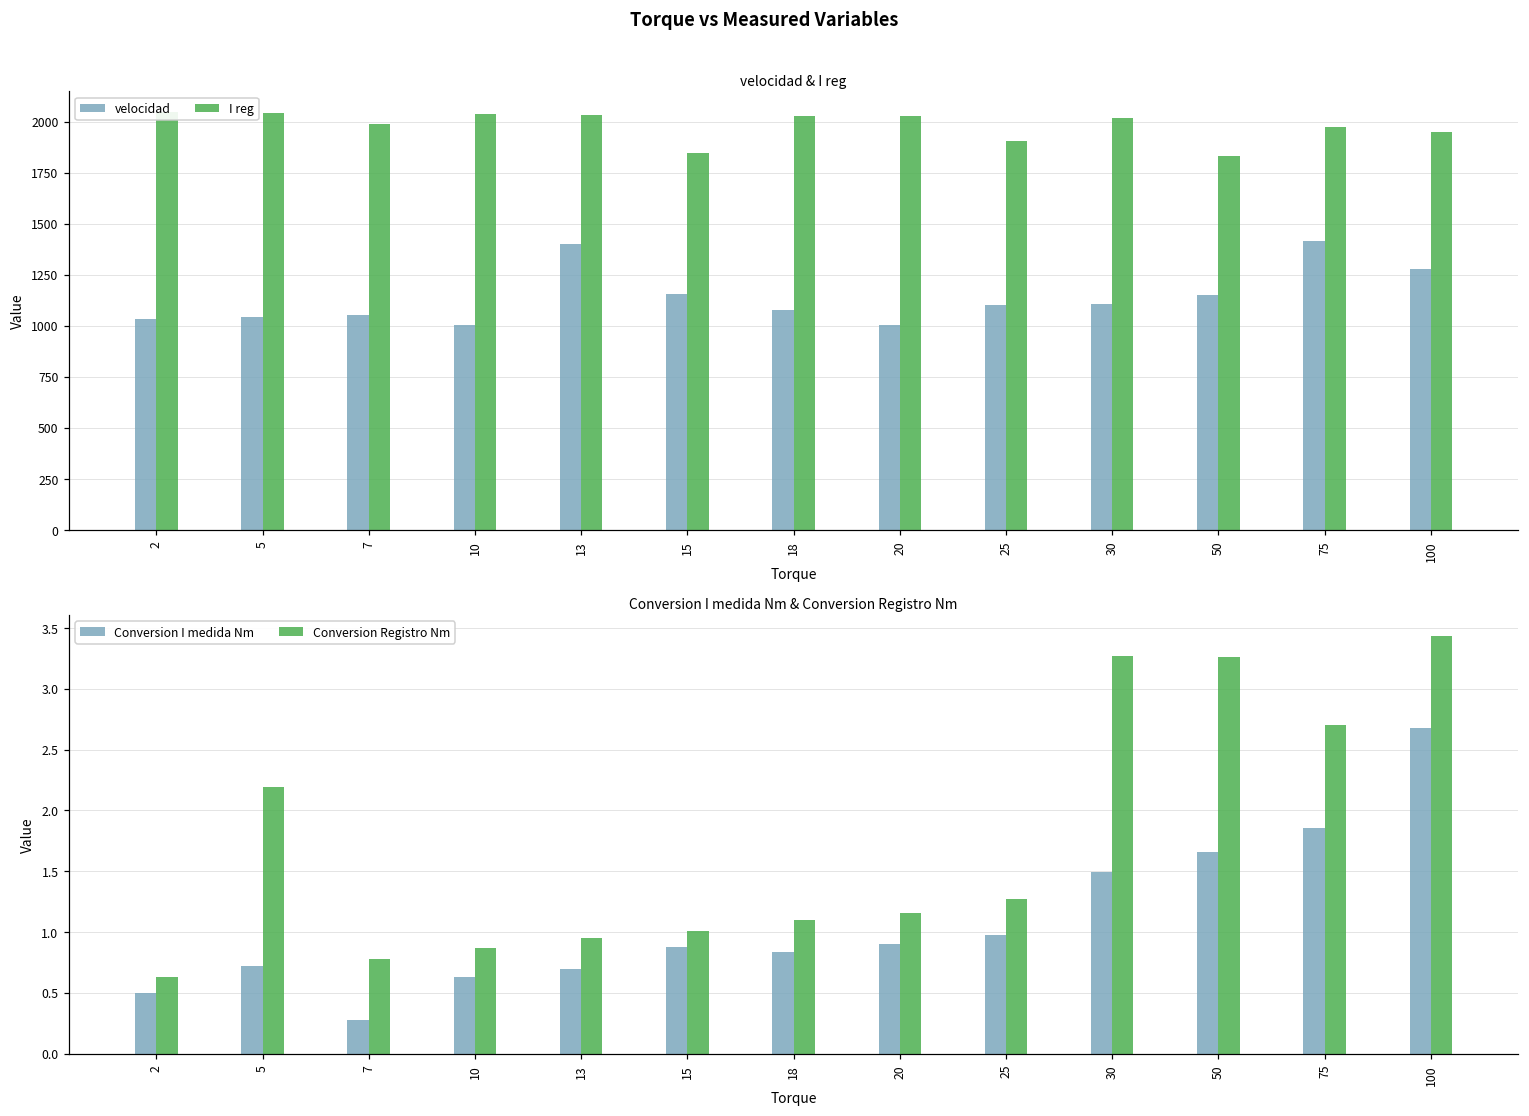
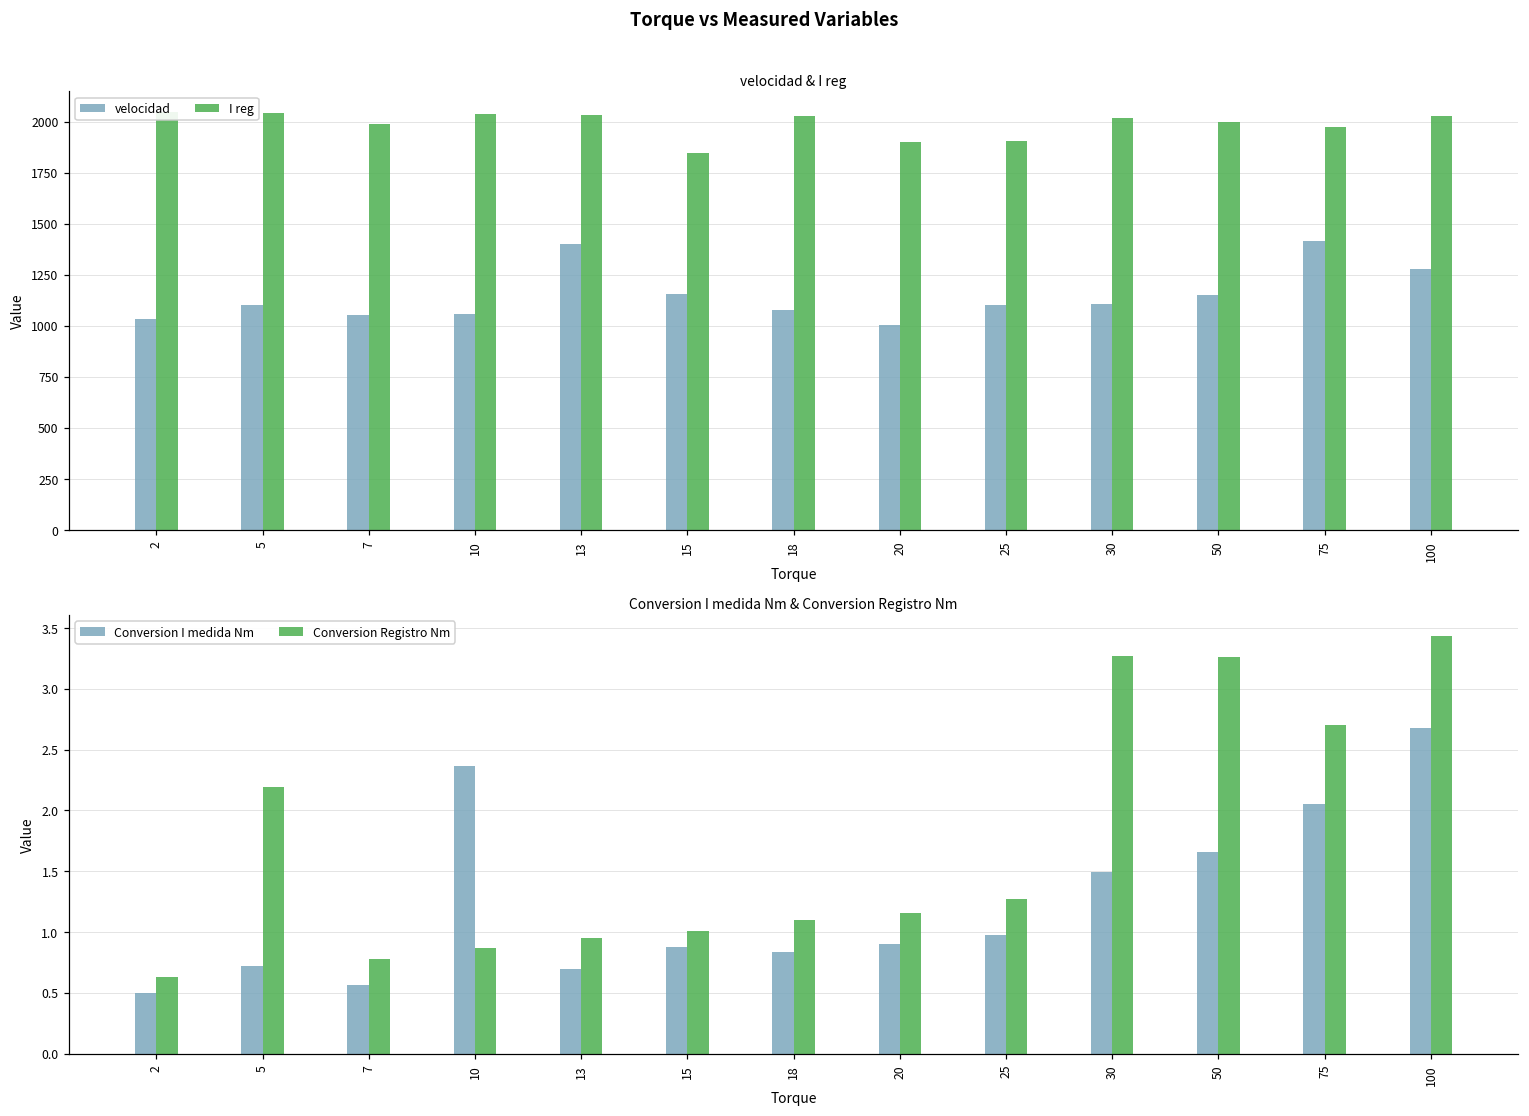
  {
    "velocidad & I reg": {
      "velocidad": {
        "2": 1040,
-       "5": 1040,
+       "5": 1100,
        "7": 1050,
-       "10": 1000,
+       "10": 1060,
        "13": 1400,
        "15": 1160,
        "18": 1080,
        "20": 1000,
        "25": 1100,
        "30": 1110,
        "50": 1150,
        "75": 1420,
        "100": 1280
      },
      "I reg": {
        "5": 2040,
        "7": 1990,
        "10": 2040,
        "13": 2040,
        "15": 1850,
        "18": 2030,
-       "20": 2030,
+       "20": 1900,
        "25": 1900,
        "30": 2020,
-       "50": 1830,
+       "50": 2000,
        "75": 1980,
-       "100": 1950
+       "100": 2030
      }
    },
    "Conversion I medida Nm & Conversion Registro Nm": {
      "Conversion I medida Nm": {
        "2": 0.50,
        "5": 0.72,
-       "7": 0.28,
-       "10": 0.63,
+       "7": 0.56,
+       "10": 2.37,
        "13": 0.70,
        "15": 0.88,
        "18": 0.84,
        "20": 0.90,
        "25": 0.97,
        "30": 1.49,
        "50": 1.66,
-       "75": 1.86,
+       "75": 2.05,
        "100": 2.68
      },
      "Conversion Registro Nm": {
        "2": 0.63,
        "5": 2.19,
        "7": 0.78,
        "10": 0.87,
        "13": 0.95,
        "15": 1.01,
        "18": 1.10,
        "20": 1.16,
        "25": 1.27,
        "30": 3.27,
        "50": 3.26,
        "75": 2.71,
        "100": 3.44
      }
    }
  }
